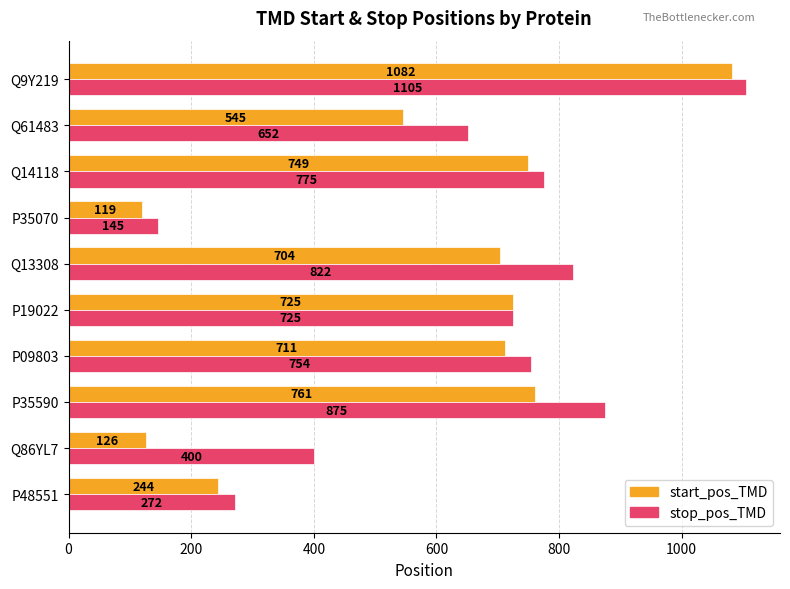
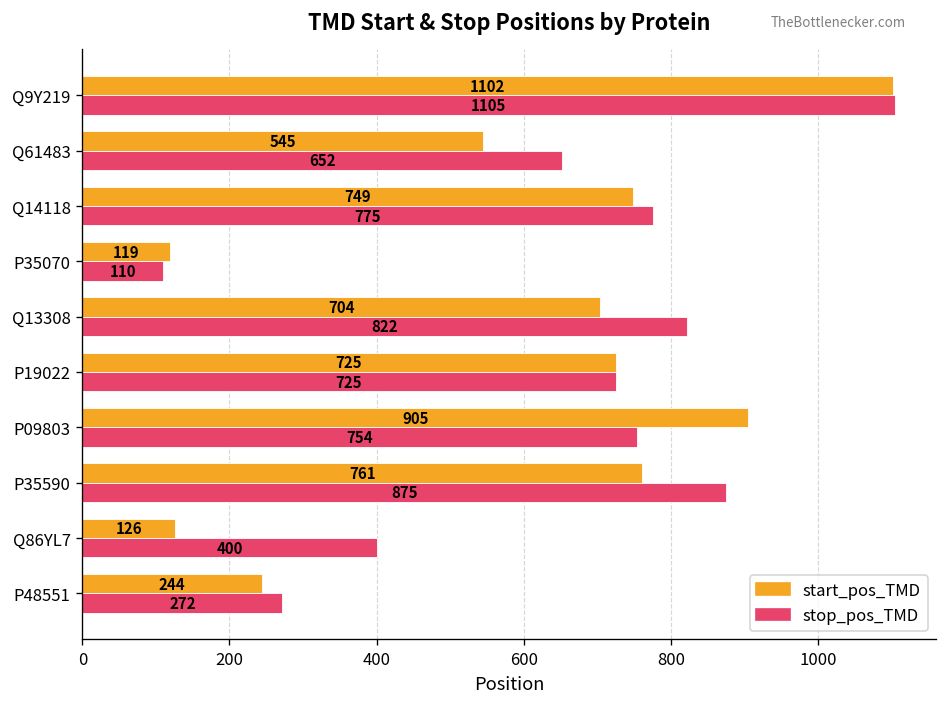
  {
    "start_pos_TMD": {
-     "Q9Y219": 1082,
+     "Q9Y219": 1102,
      "Q61483": 545,
      "Q14118": 749,
      "P35070": 119,
      "Q13308": 704,
      "P19022": 725,
-     "P09803": 711,
+     "P09803": 905,
      "P35590": 761,
      "Q86YL7": 126,
      "P48551": 244
    },
    "stop_pos_TMD": {
      "Q9Y219": 1105,
      "Q61483": 652,
      "Q14118": 775,
-     "P35070": 145,
+     "P35070": 110,
      "Q13308": 822,
      "P19022": 725,
      "P09803": 754,
      "P35590": 875,
      "Q86YL7": 400,
      "P48551": 272
    }
  }
